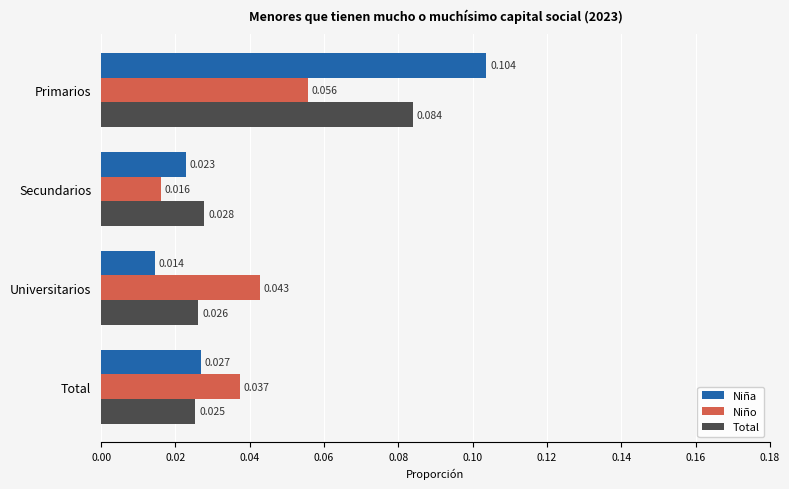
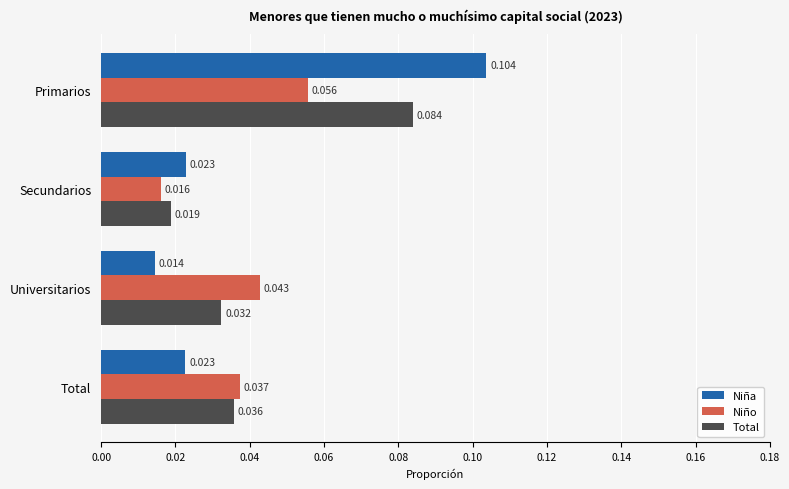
  {
    "Niña": {
      "Primarios": 0.104,
      "Secundarios": 0.023,
      "Universitarios": 0.014,
-     "Total": 0.027
+     "Total": 0.023
    },
    "Niño": {
      "Primarios": 0.056,
      "Secundarios": 0.016,
      "Universitarios": 0.043,
      "Total": 0.037
    },
    "Total": {
      "Primarios": 0.084,
-     "Secundarios": 0.028,
-     "Universitarios": 0.026,
-     "Total": 0.025
+     "Secundarios": 0.019,
+     "Universitarios": 0.032,
+     "Total": 0.036
    }
  }
